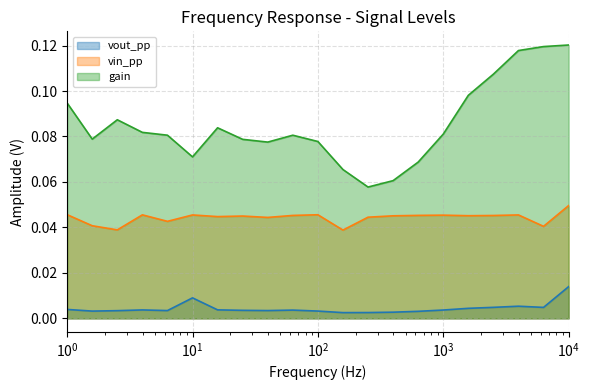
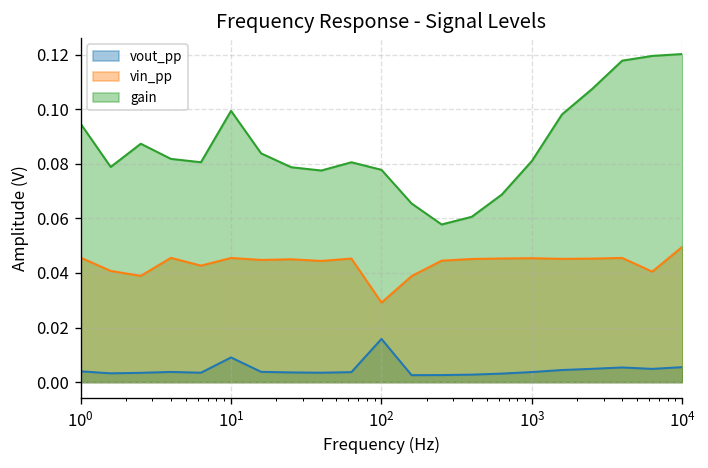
  {
    "vout_pp": {
      "10^0": 0.004,
      "10^1": 0.009,
-     "10^2": 0.003,
+     "10^2": 0.016,
      "10^3": 0.004,
-     "10^4": 0.014
+     "10^4": 0.005
    },
    "vin_pp": {
      "10^0": 0.046,
      "10^1": 0.045,
-     "10^2": 0.046,
+     "10^2": 0.029,
      "10^3": 0.045,
      "10^4": 0.050
    },
    "gain": {
      "10^0": 0.095,
-     "10^1": 0.071,
+     "10^1": 0.099,
      "10^2": 0.078,
      "10^3": 0.081,
      "10^4": 0.120
    }
  }
